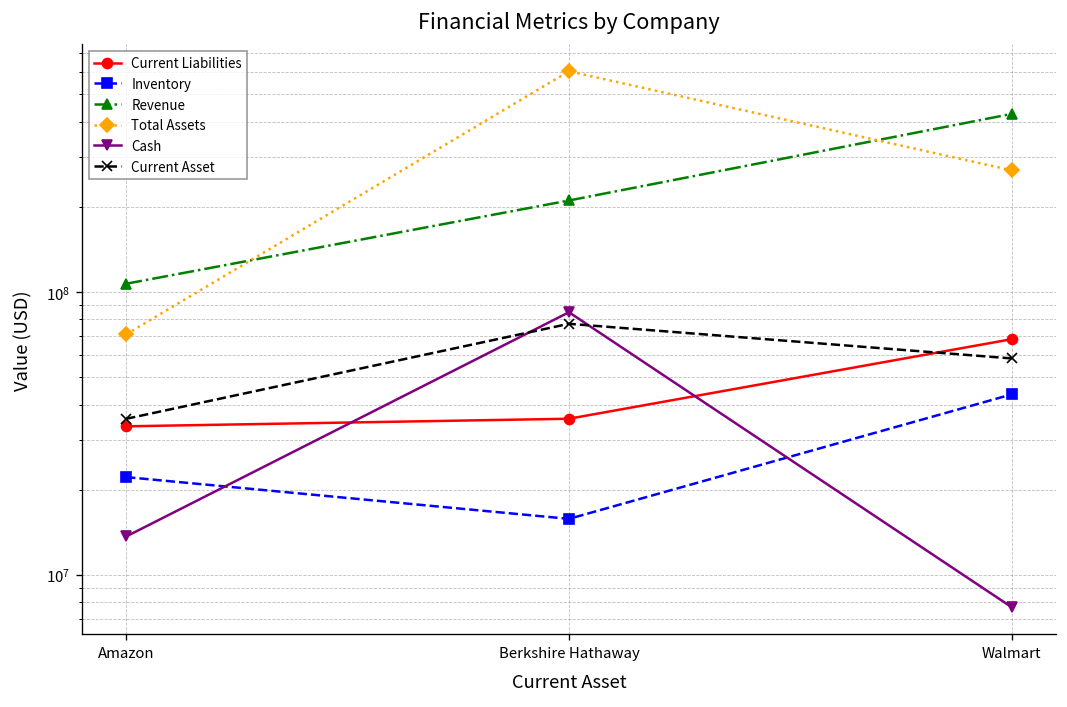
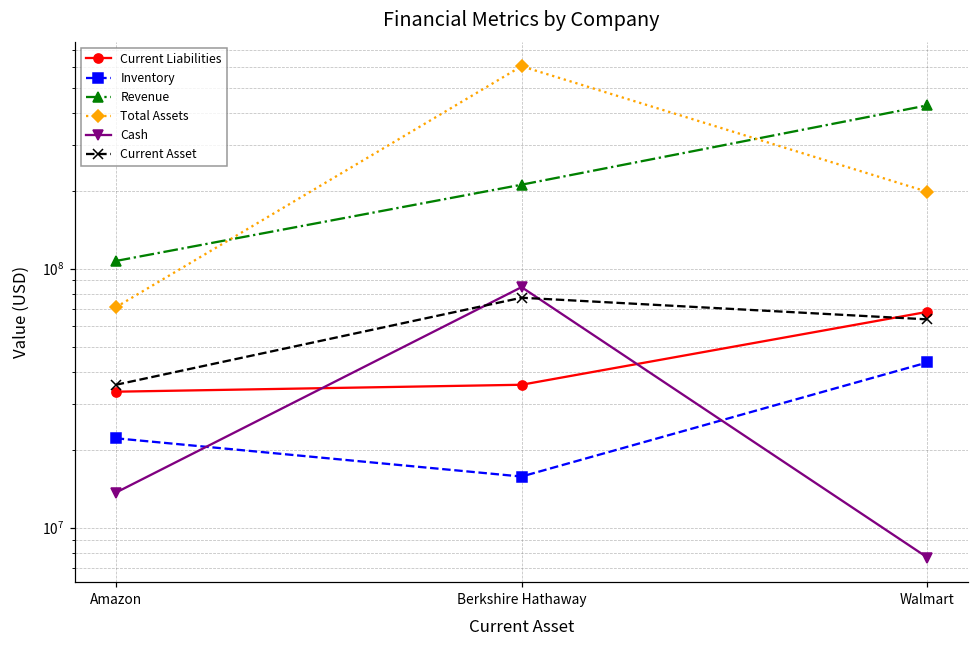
  {
    "Current Liabilities": {
      "Amazon": 33000000,
      "Berkshire Hathaway": 36000000,
      "Walmart": 68000000
    },
    "Inventory": {
      "Amazon": 22000000,
      "Berkshire Hathaway": 16000000,
      "Walmart": 43000000
    },
    "Revenue": {
      "Amazon": 110000000,
      "Berkshire Hathaway": 210000000,
      "Walmart": 430000000
    },
    "Total Assets": {
      "Amazon": 71000000,
      "Berkshire Hathaway": 600000000,
-     "Walmart": 270000000
+     "Walmart": 200000000
    },
    "Cash": {
      "Amazon": 14000000,
      "Berkshire Hathaway": 85000000,
      "Walmart": 7700000
    },
    "Current Asset": {
      "Amazon": 36000000,
      "Berkshire Hathaway": 77000000,
-     "Walmart": 58000000
+     "Walmart": 64000000
    }
  }
